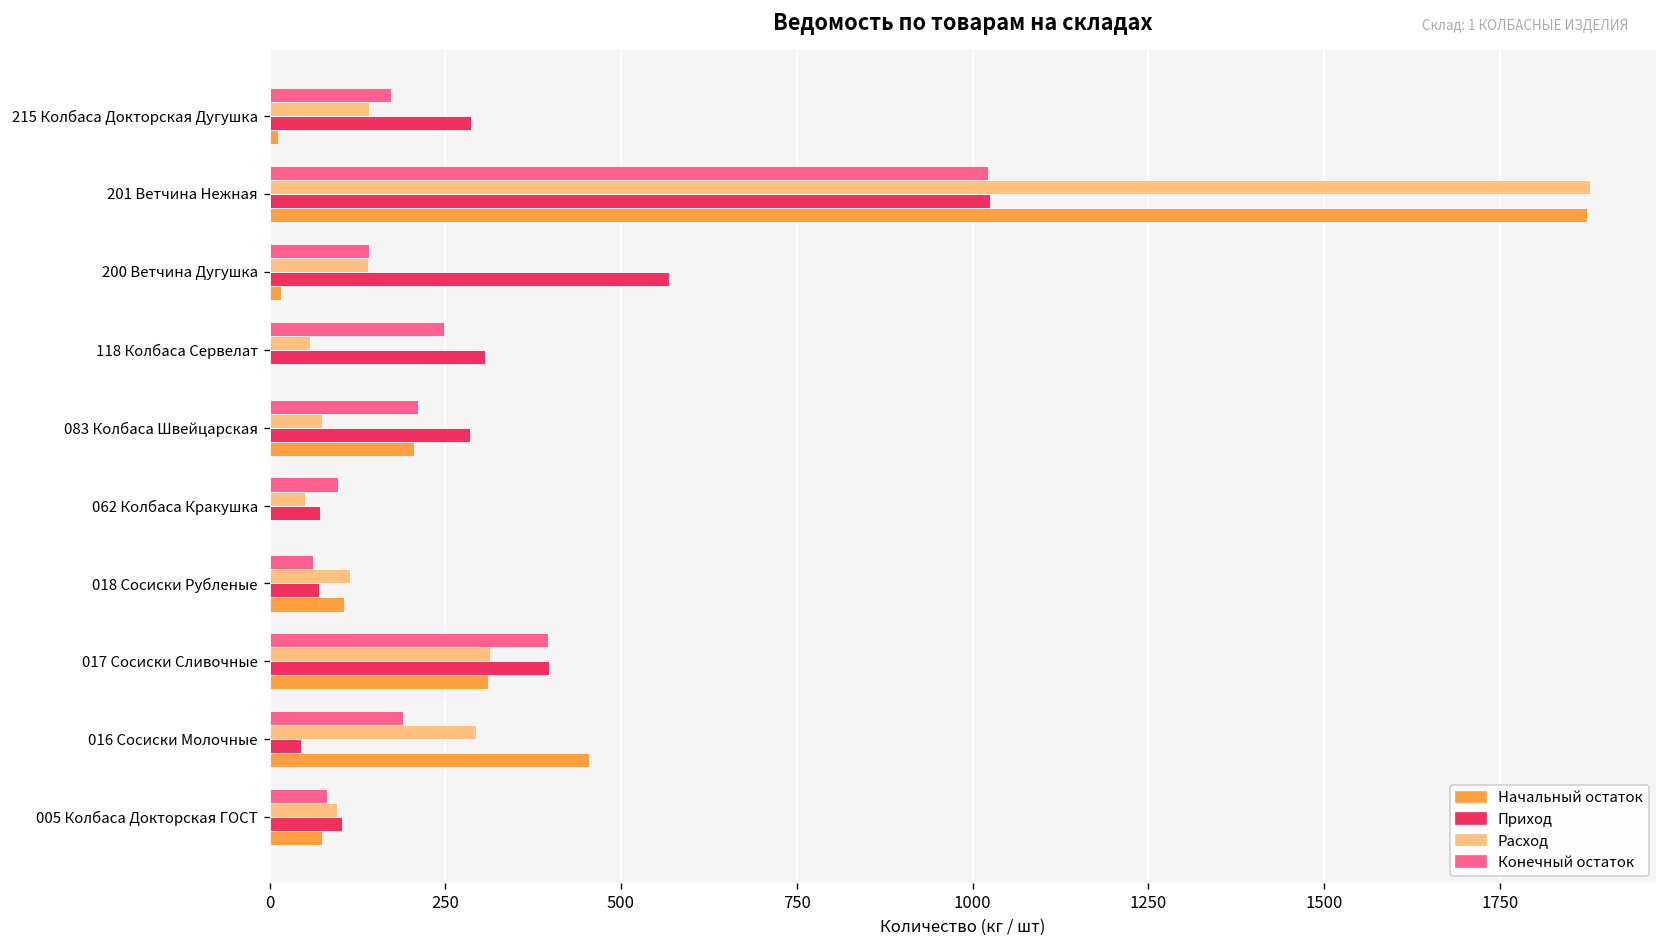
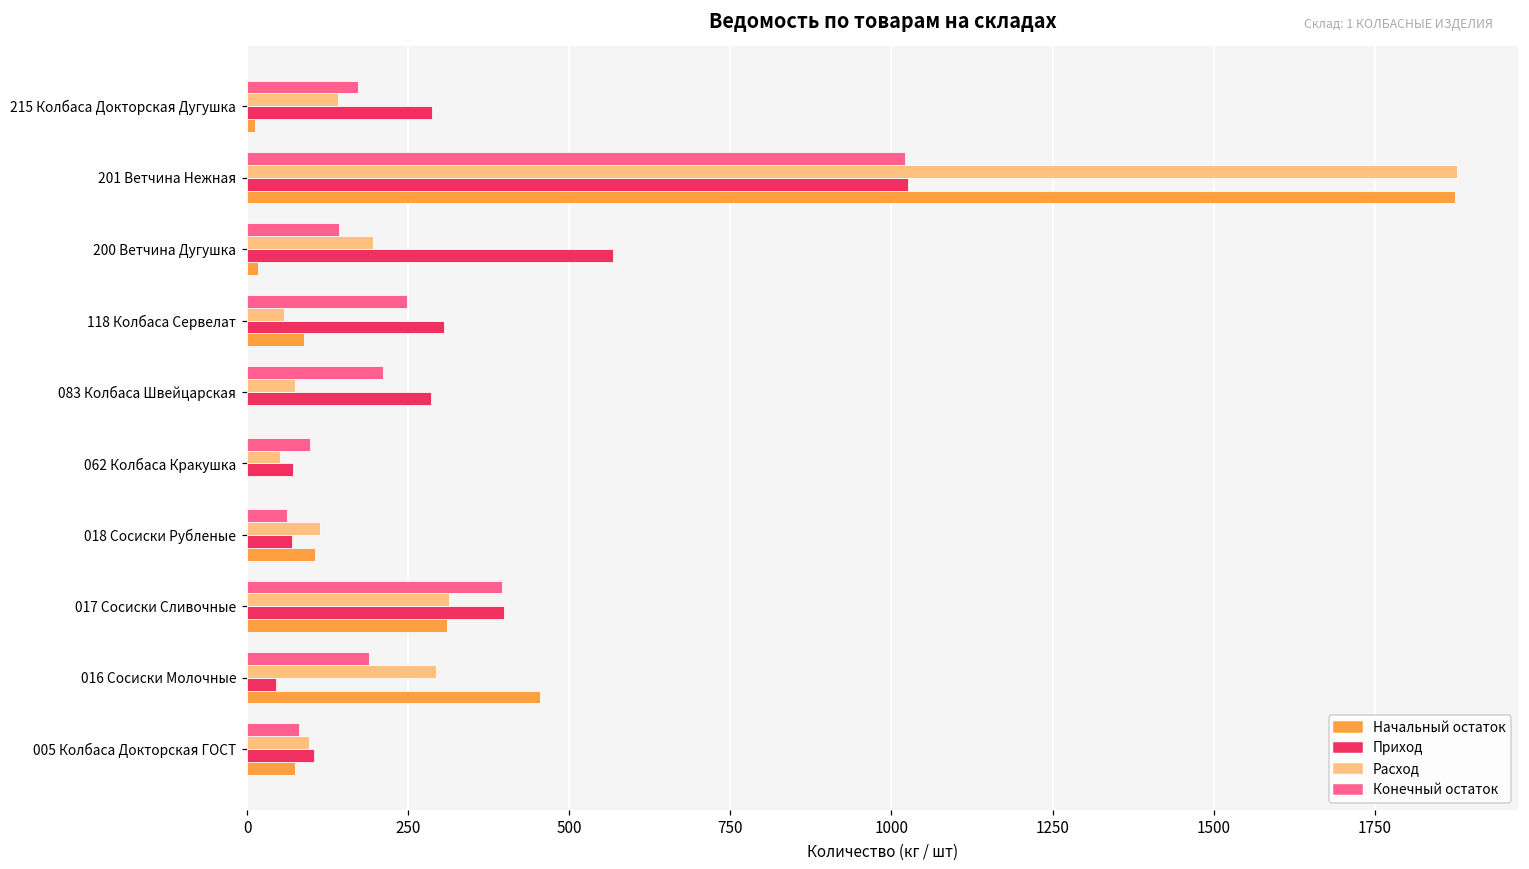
  {
    "Начальный остаток": {
      "215 Колбаса Докторская Дугушка": 10,
      "201 Ветчина Нежная": 1870,
      "200 Ветчина Дугушка": 20,
-     "118 Колбаса Сервелат": 0,
-     "083 Колбаса Швейцарская": 210,
+     "118 Колбаса Сервелат": 90,
+     "083 Колбаса Швейцарская": 0,
      "062 Колбаса Кракушка": 0,
      "018 Сосиски Рубленые": 110,
      "017 Сосиски Сливочные": 310,
      "016 Сосиски Молочные": 450,
      "005 Колбаса Докторская ГОСТ": 70
    },
    "Приход": {
      "215 Колбаса Докторская Дугушка": 290,
      "201 Ветчина Нежная": 1030,
      "200 Ветчина Дугушка": 570,
      "118 Колбаса Сервелат": 310,
      "083 Колбаса Швейцарская": 290,
      "062 Колбаса Кракушка": 70,
      "018 Сосиски Рубленые": 70,
      "017 Сосиски Сливочные": 400,
      "016 Сосиски Молочные": 40,
      "005 Колбаса Докторская ГОСТ": 100
    },
    "Расход": {
      "215 Колбаса Докторская Дугушка": 140,
      "201 Ветчина Нежная": 1880,
-     "200 Ветчина Дугушка": 140,
+     "200 Ветчина Дугушка": 200,
      "118 Колбаса Сервелат": 60,
      "083 Колбаса Швейцарская": 70,
      "062 Колбаса Кракушка": 50,
      "018 Сосиски Рубленые": 110,
      "017 Сосиски Сливочные": 310,
      "016 Сосиски Молочные": 290,
      "005 Колбаса Докторская ГОСТ": 100
    },
    "Конечный остаток": {
      "215 Колбаса Докторская Дугушка": 170,
      "201 Ветчина Нежная": 1020,
      "200 Ветчина Дугушка": 140,
      "118 Колбаса Сервелат": 250,
      "083 Колбаса Швейцарская": 210,
      "062 Колбаса Кракушка": 100,
      "018 Сосиски Рубленые": 60,
      "017 Сосиски Сливочные": 400,
      "016 Сосиски Молочные": 190,
      "005 Колбаса Докторская ГОСТ": 80
    }
  }
